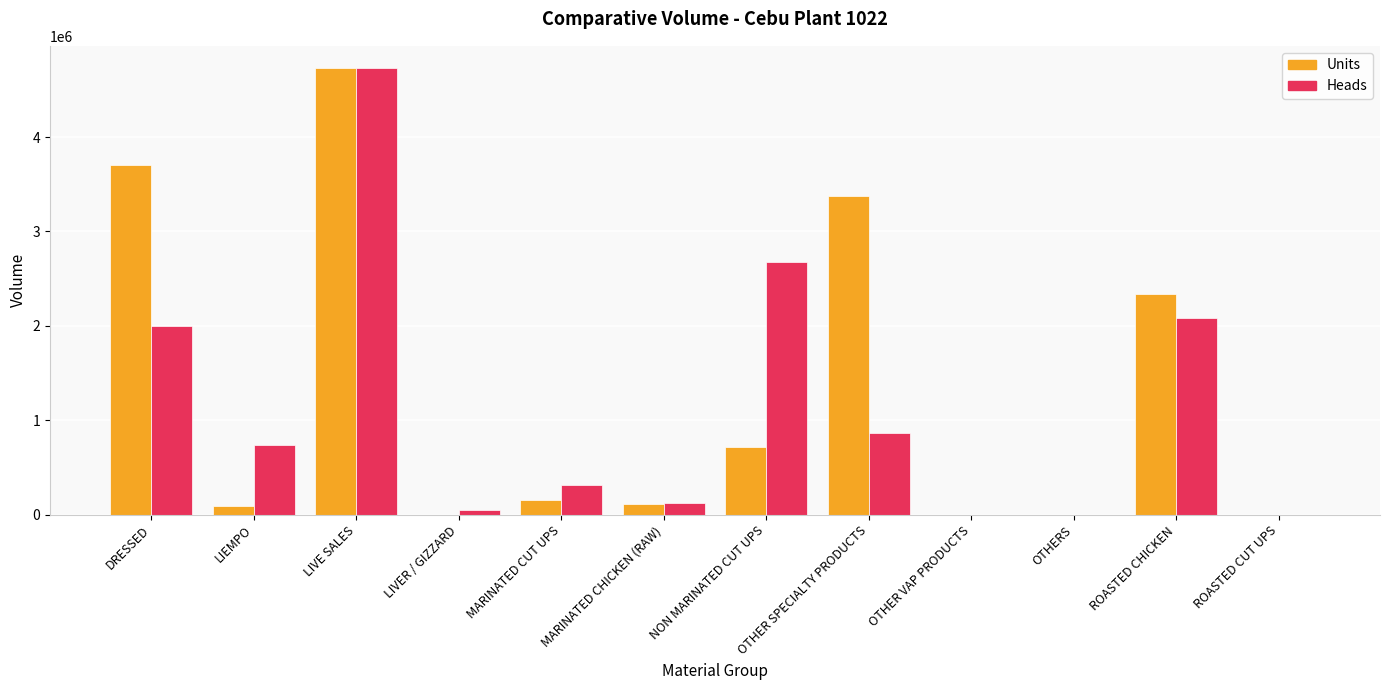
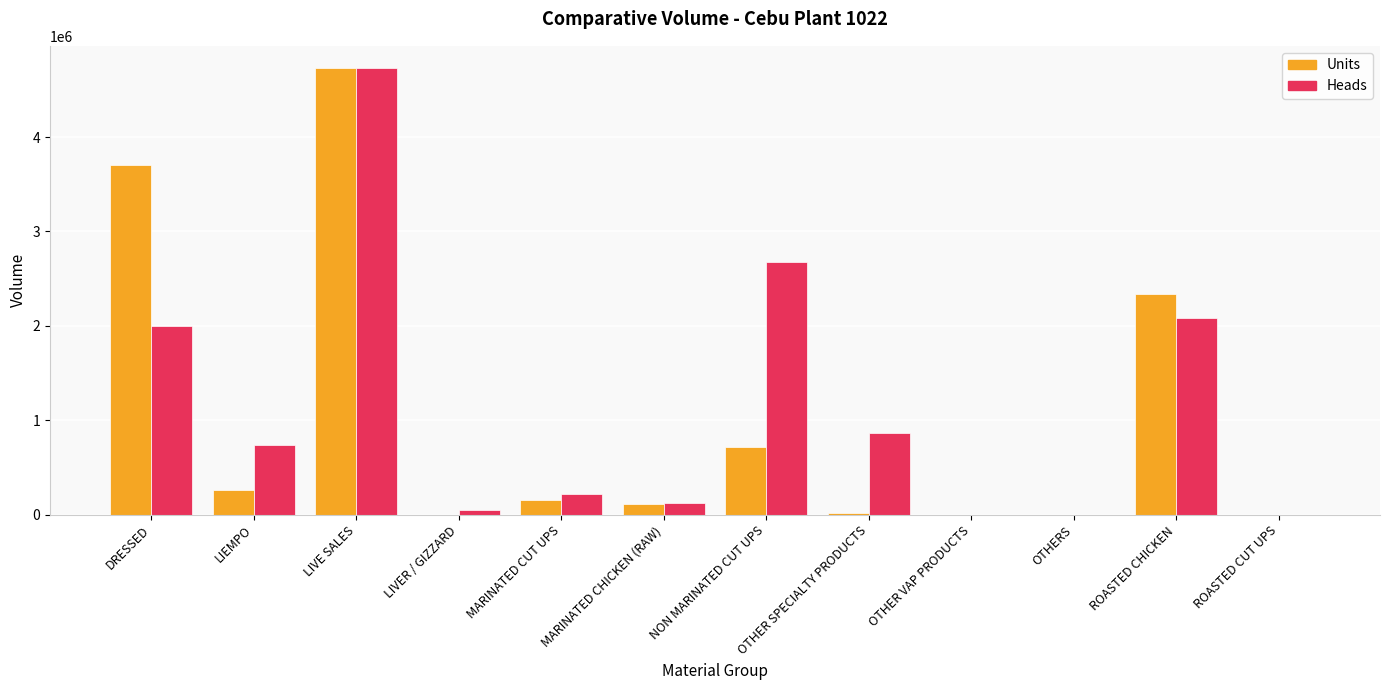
  {
    "Units": {
      "DRESSED": 3700000,
-     "LIEMPO": 100000,
+     "LIEMPO": 300000,
      "LIVE SALES": 4700000,
      "LIVER / GIZZARD": 0,
      "MARINATED CUT UPS": 200000,
      "MARINATED CHICKEN (RAW)": 100000,
      "NON MARINATED CUT UPS": 700000,
-     "OTHER SPECIALTY PRODUCTS": 3400000,
+     "OTHER SPECIALTY PRODUCTS": 0,
      "OTHERS": 0,
      "ROASTED CHICKEN": 2300000
    },
    "Heads": {
      "DRESSED": 2000000,
      "LIEMPO": 700000,
      "LIVE SALES": 4700000,
      "LIVER / GIZZARD": 100000,
-     "MARINATED CUT UPS": 300000,
+     "MARINATED CUT UPS": 200000,
      "MARINATED CHICKEN (RAW)": 100000,
      "NON MARINATED CUT UPS": 2700000,
      "OTHER SPECIALTY PRODUCTS": 900000,
      "ROASTED CHICKEN": 2100000
    }
  }
